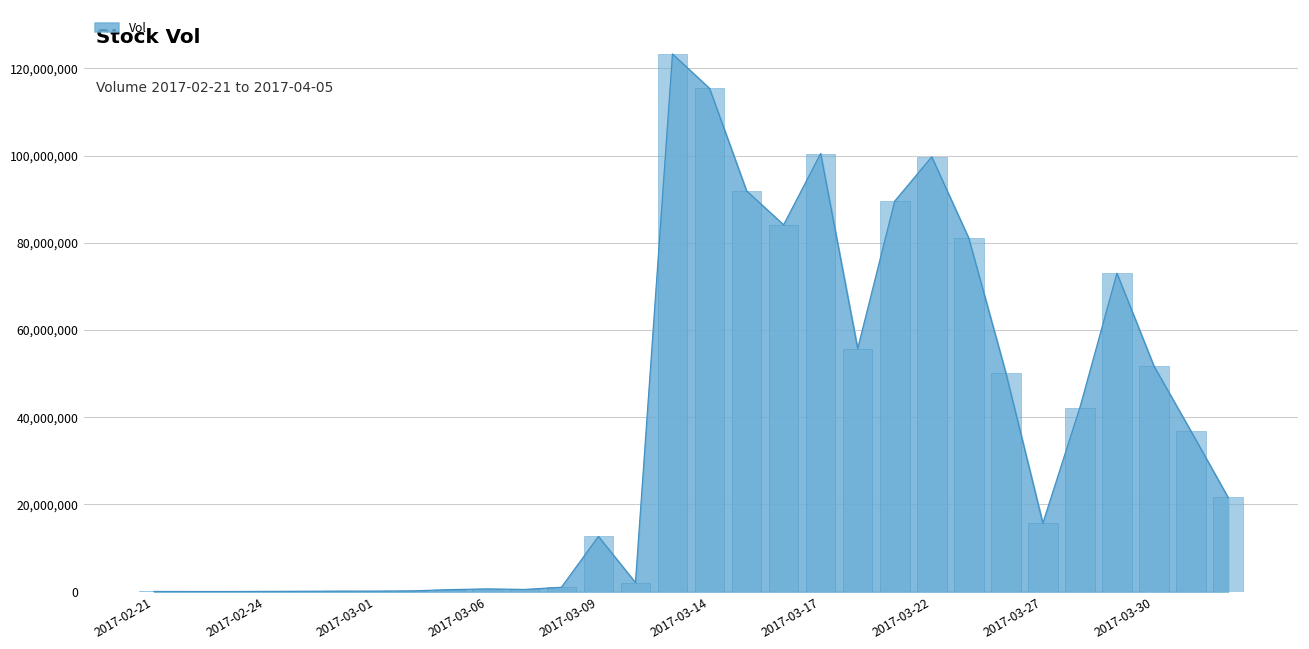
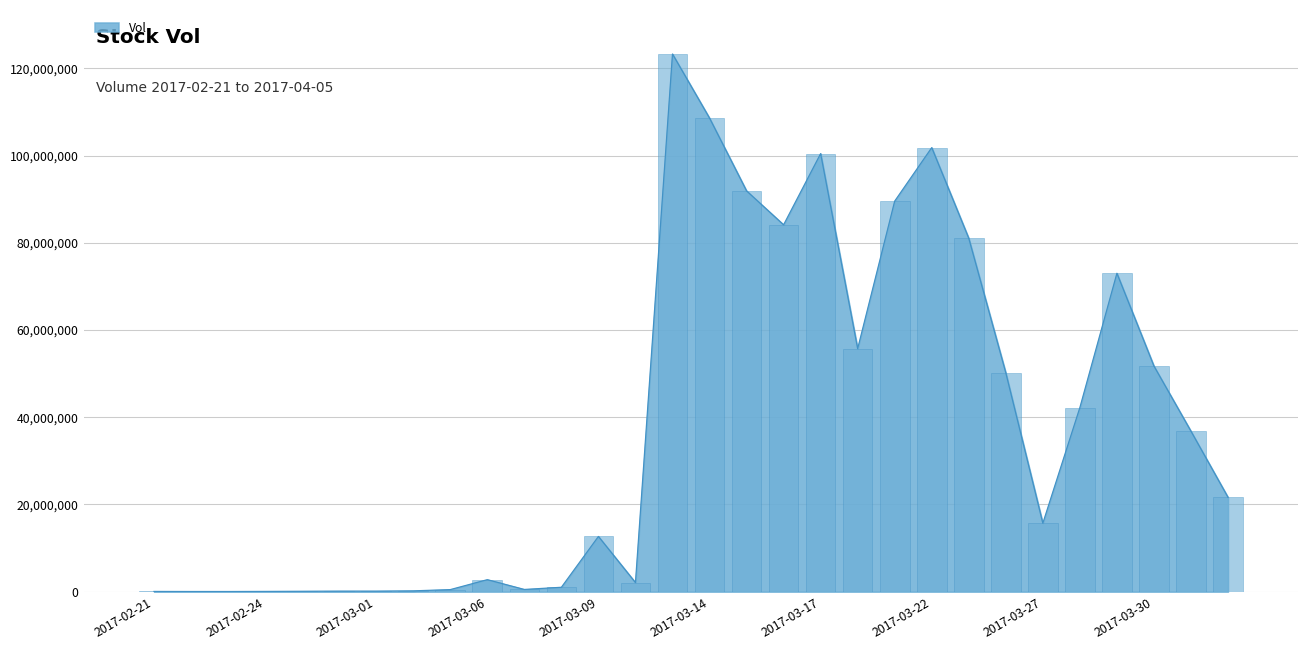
  {
    "2017-02-21": "0",
    "2017-02-24": "0",
    "2017-03-01": "0",
-   "2017-03-06": "1,000,000",
+   "2017-03-06": "3,000,000",
    "2017-03-09": "13,000,000",
-   "2017-03-14": "115,000,000",
+   "2017-03-14": "109,000,000",
    "2017-03-17": "100,000,000",
-   "2017-03-22": "100,000,000",
+   "2017-03-22": "102,000,000",
    "2017-03-27": "16,000,000",
    "2017-03-30": "52,000,000"
  }
